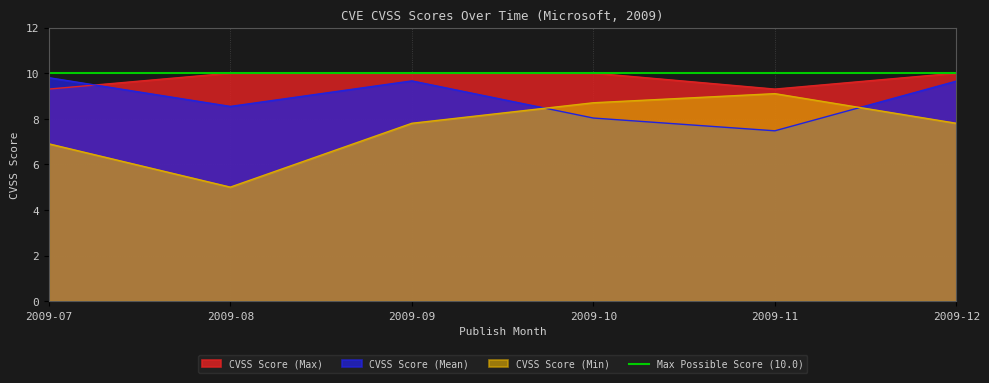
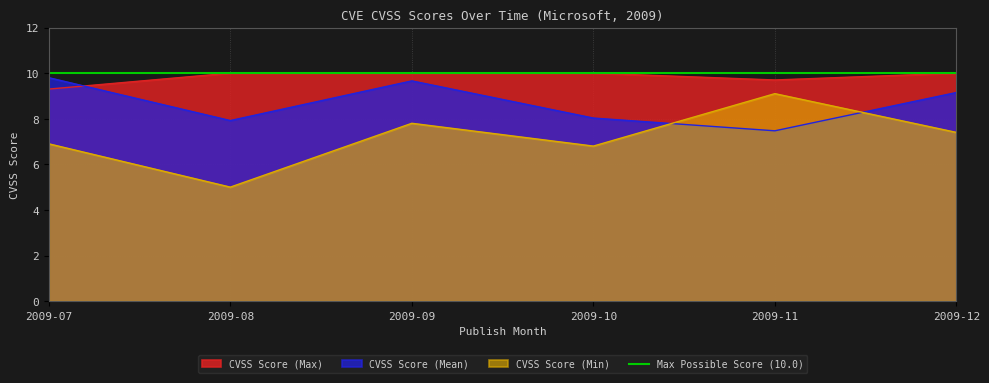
  {
    "CVSS Score (Max)": {
      "2009-07": 9.3,
      "2009-08": 10.0,
      "2009-09": 10.0,
      "2009-10": 10.0,
-     "2009-11": 9.3,
+     "2009-11": 9.7,
      "2009-12": 10.0
    },
    "CVSS Score (Mean)": {
      "2009-07": 9.8,
-     "2009-08": 8.5,
+     "2009-08": 7.9,
      "2009-09": 9.7,
      "2009-10": 8.0,
      "2009-11": 7.5,
-     "2009-12": 9.7
+     "2009-12": 9.2
    },
    "CVSS Score (Min)": {
      "2009-07": 6.9,
      "2009-08": 5.0,
      "2009-09": 7.8,
-     "2009-10": 8.7,
+     "2009-10": 6.8,
      "2009-11": 9.1,
-     "2009-12": 7.8
+     "2009-12": 7.4
    }
  }
